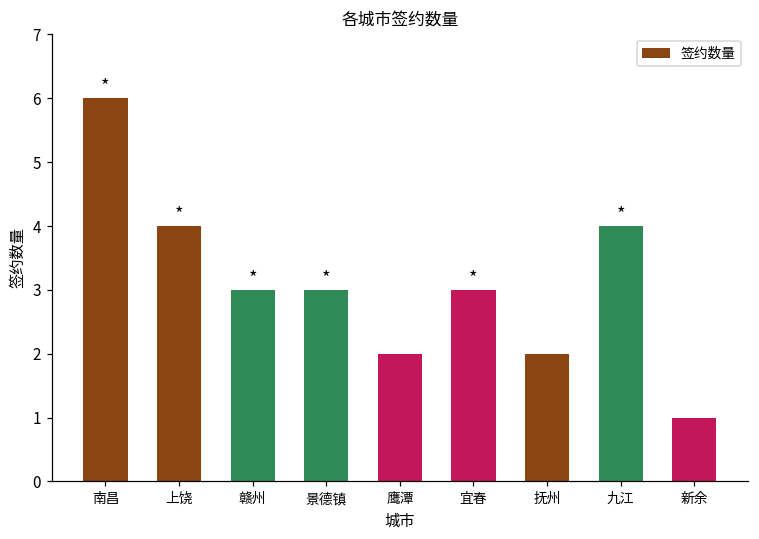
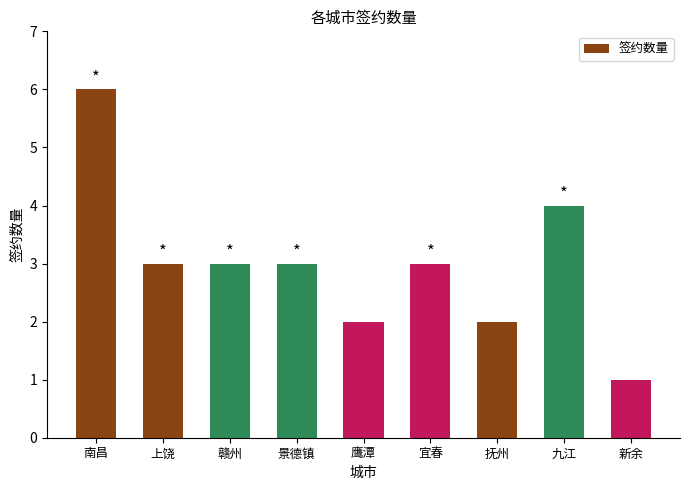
  {
    "南昌": 6,
-   "上饶": 4,
+   "上饶": 3,
    "赣州": 3,
    "景德镇": 3,
    "鹰潭": 2,
    "宜春": 3,
    "抚州": 2,
    "九江": 4,
    "新余": 1
  }
